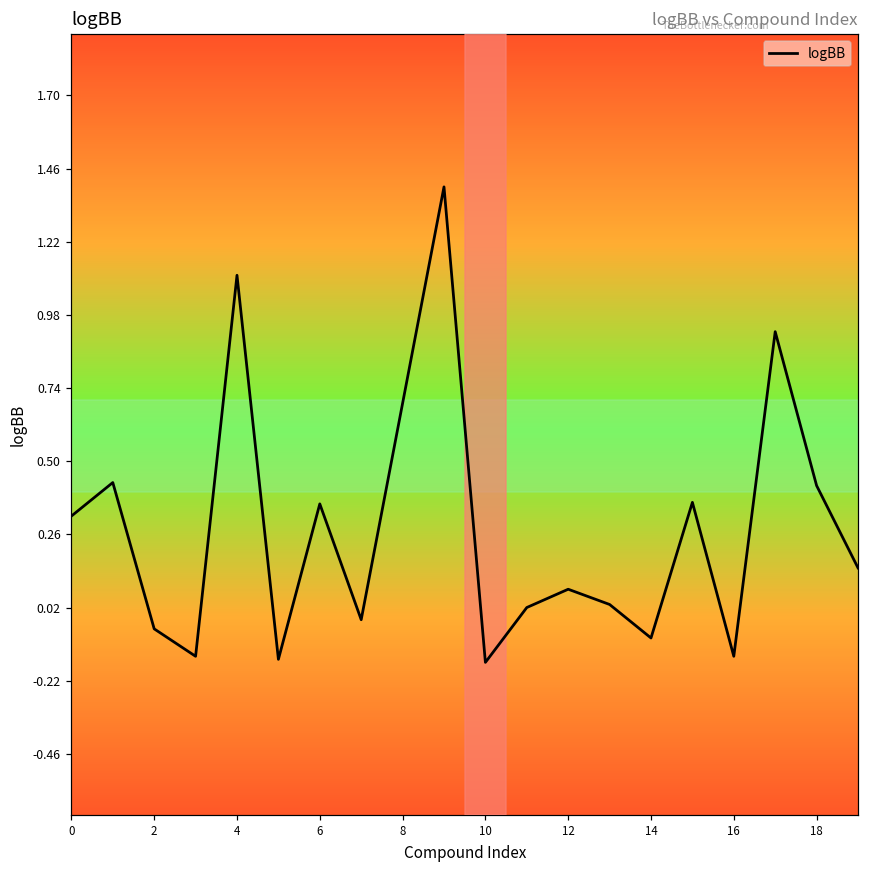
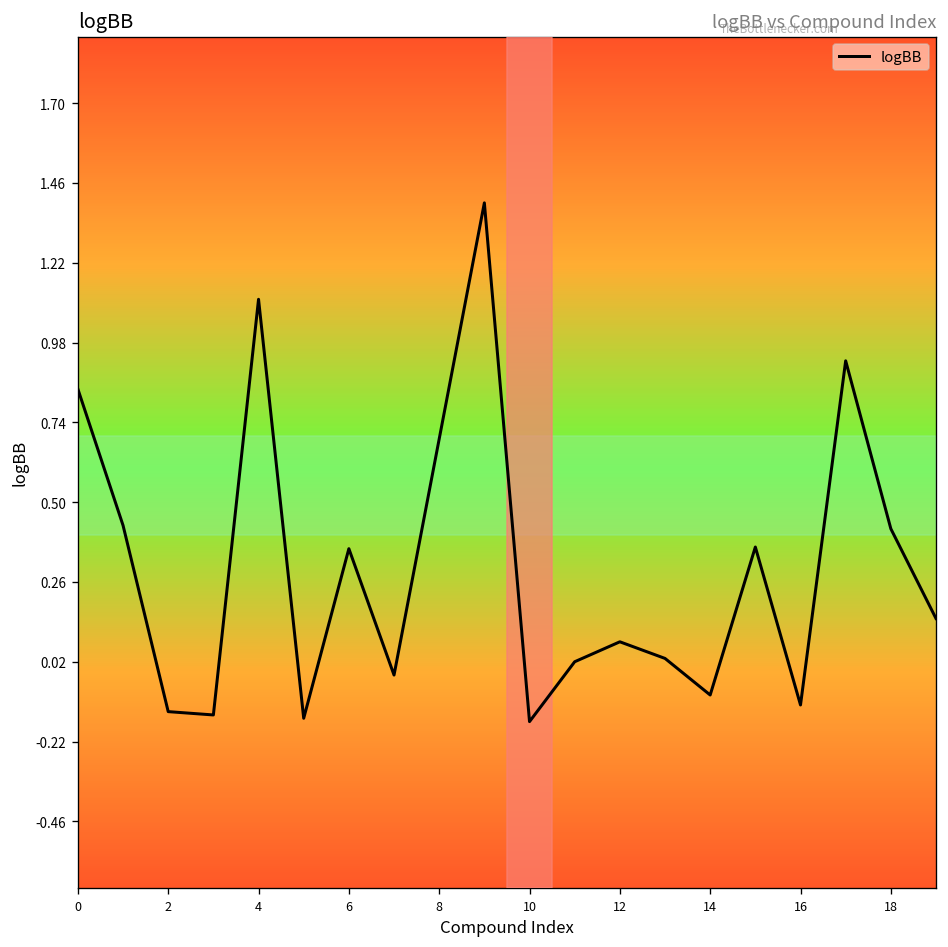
  {
-   "0": 0.32,
-   "2": -0.05,
+   "0": 0.84,
+   "2": -0.13,
    "4": 1.11,
    "6": 0.36,
    "12": 0.08,
    "14": -0.08,
-   "16": -0.14
+   "16": -0.11
  }
